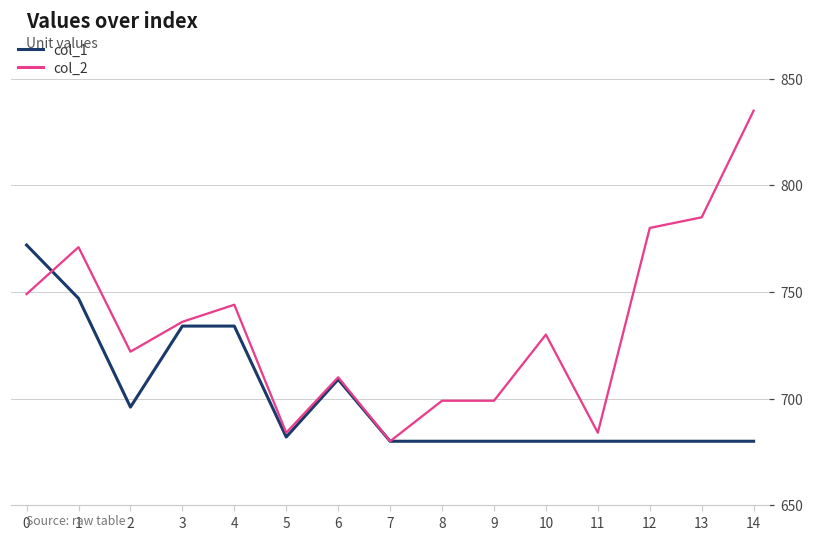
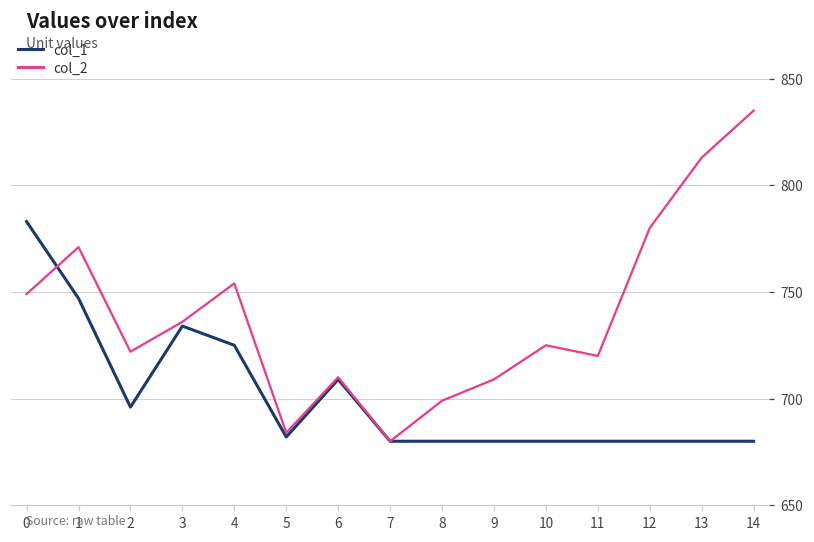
  {
    "col_1": {
-     "0": 772,
+     "0": 783,
      "1": 747,
      "2": 696,
      "3": 734,
-     "4": 734,
+     "4": 725,
      "5": 682,
      "8": 680,
      "9": 680,
      "10": 680,
      "11": 680,
      "12": 680,
      "13": 680,
      "14": 680
    },
    "col_2": {
      "0": 749,
      "1": 771,
      "2": 722,
      "3": 736,
-     "4": 744,
+     "4": 754,
      "5": 684,
      "8": 699,
-     "9": 699,
-     "10": 730,
-     "11": 684,
+     "9": 709,
+     "10": 725,
+     "11": 720,
      "12": 780,
-     "13": 785,
+     "13": 813,
      "14": 835
    }
  }
